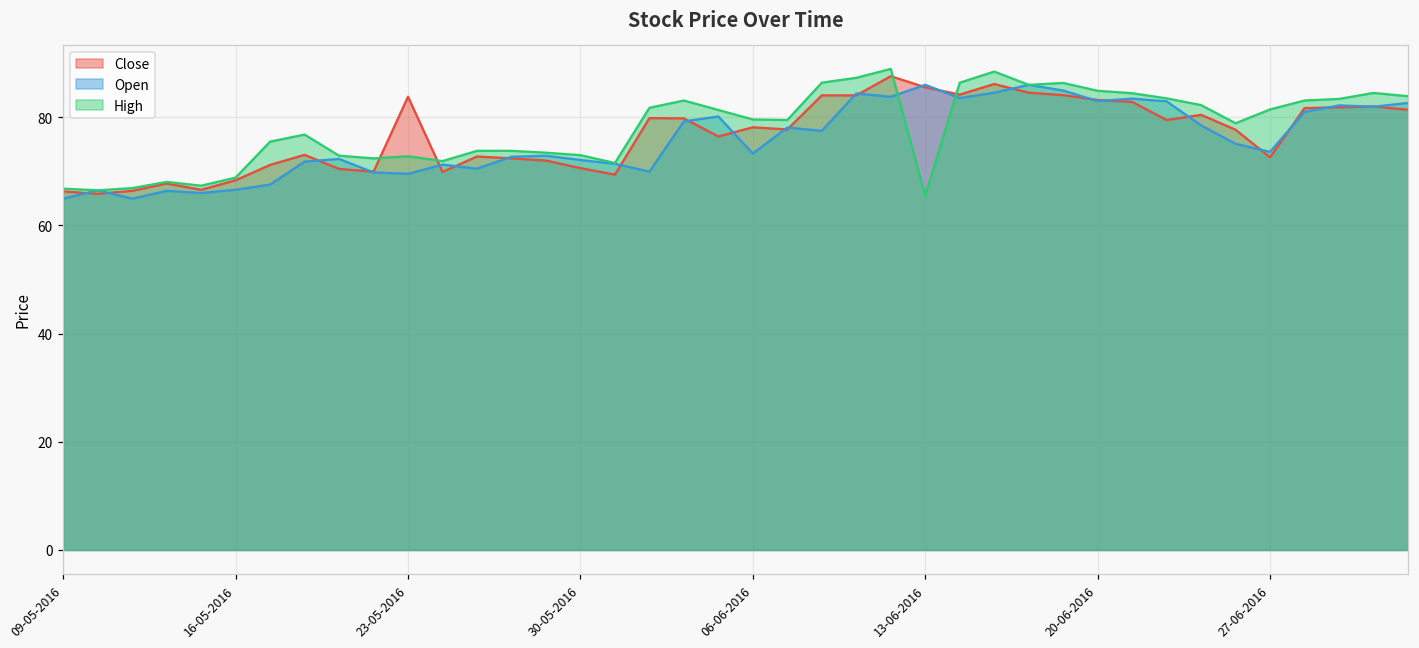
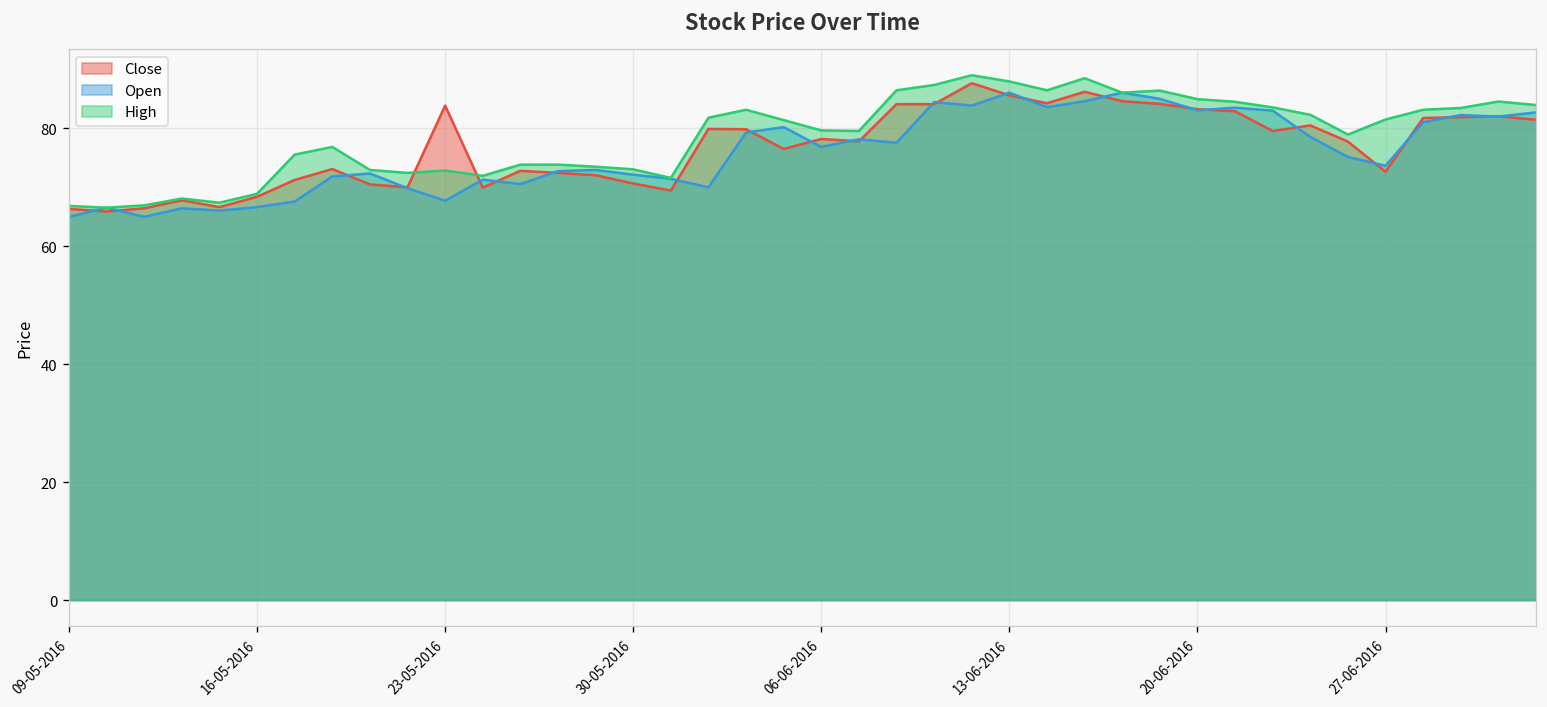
  {
    "Close": {
      "23-05-2016": 84,
      "30-05-2016": 71,
      "06-06-2016": 78,
      "27-06-2016": 73
    },
    "Open": {
      "09-05-2016": 65,
      "16-05-2016": 67,
-     "23-05-2016": 70,
+     "23-05-2016": 68,
      "30-05-2016": 72,
-     "06-06-2016": 73,
+     "06-06-2016": 77,
      "27-06-2016": 74
    },
    "High": {
      "23-05-2016": 73,
      "30-05-2016": 73,
      "06-06-2016": 80,
-     "13-06-2016": 66,
+     "13-06-2016": 88,
      "20-06-2016": 85,
      "27-06-2016": 81
    }
  }
